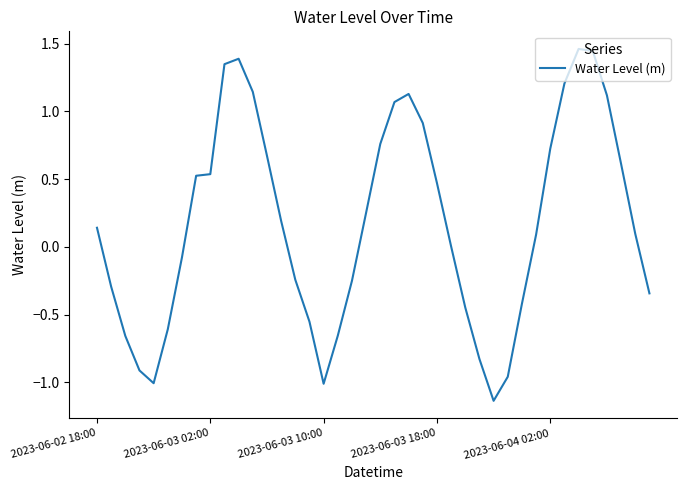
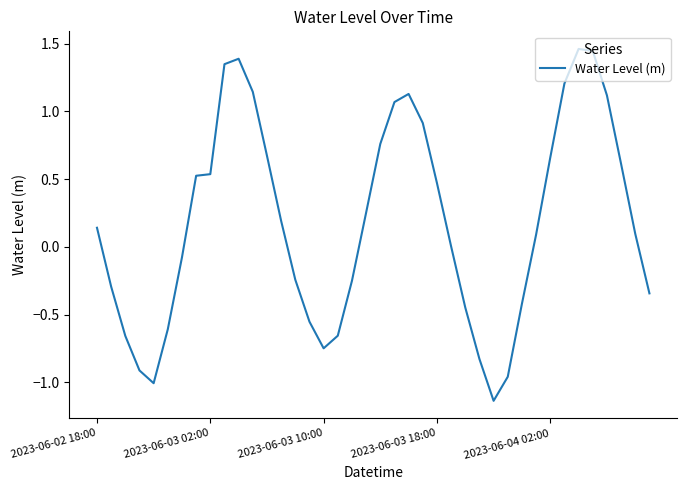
  {
    "2023-06-02 18:00": 0.14,
    "2023-06-03 02:00": 0.54,
-   "2023-06-03 10:00": -1.01,
+   "2023-06-03 10:00": -0.75,
    "2023-06-03 18:00": 0.47,
-   "2023-06-04 02:00": 0.72
+   "2023-06-04 02:00": 0.66
  }
